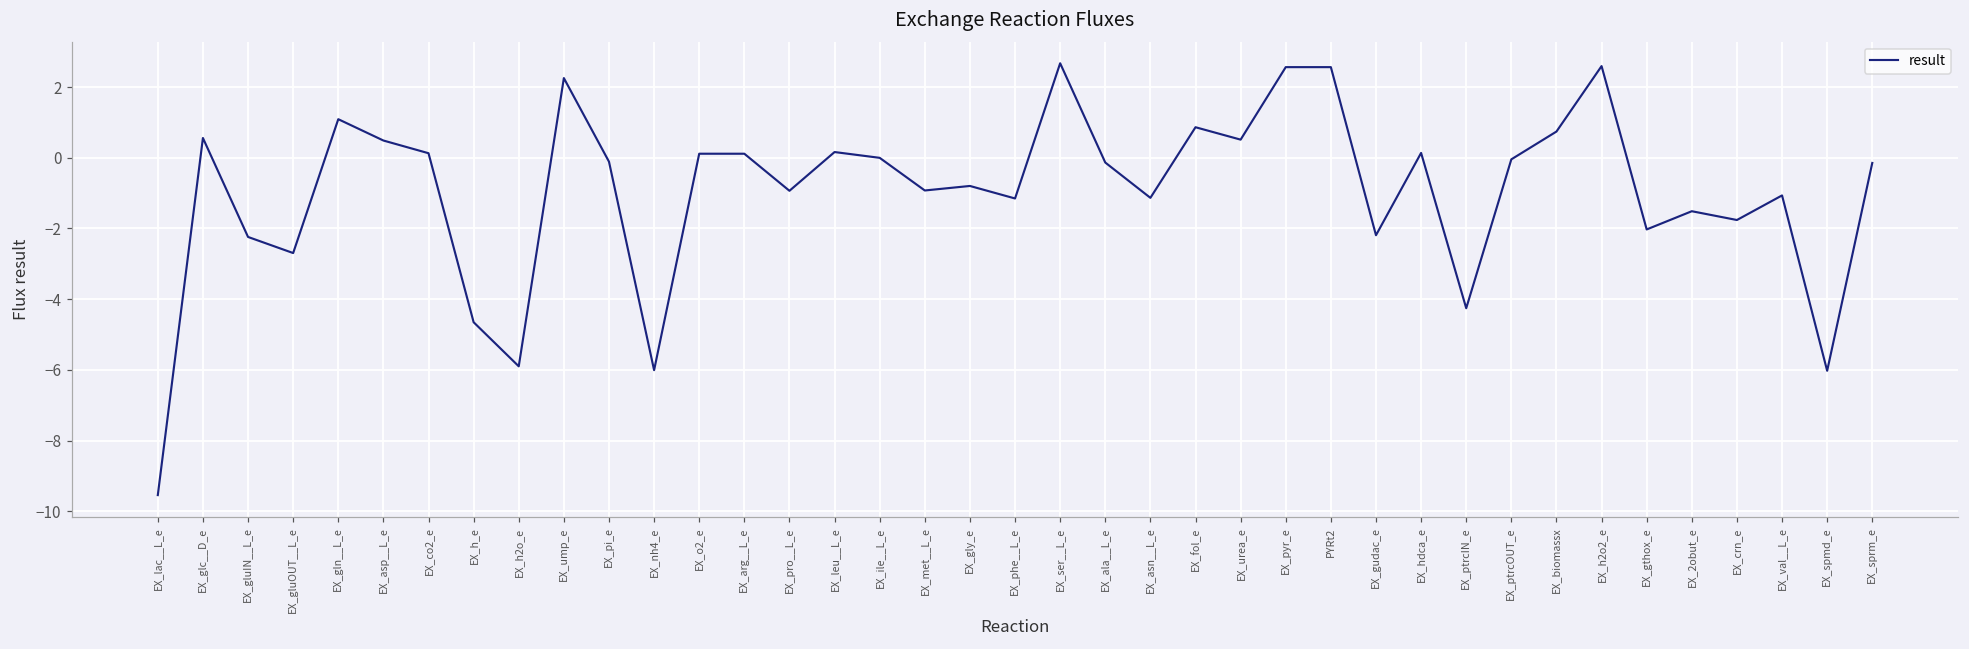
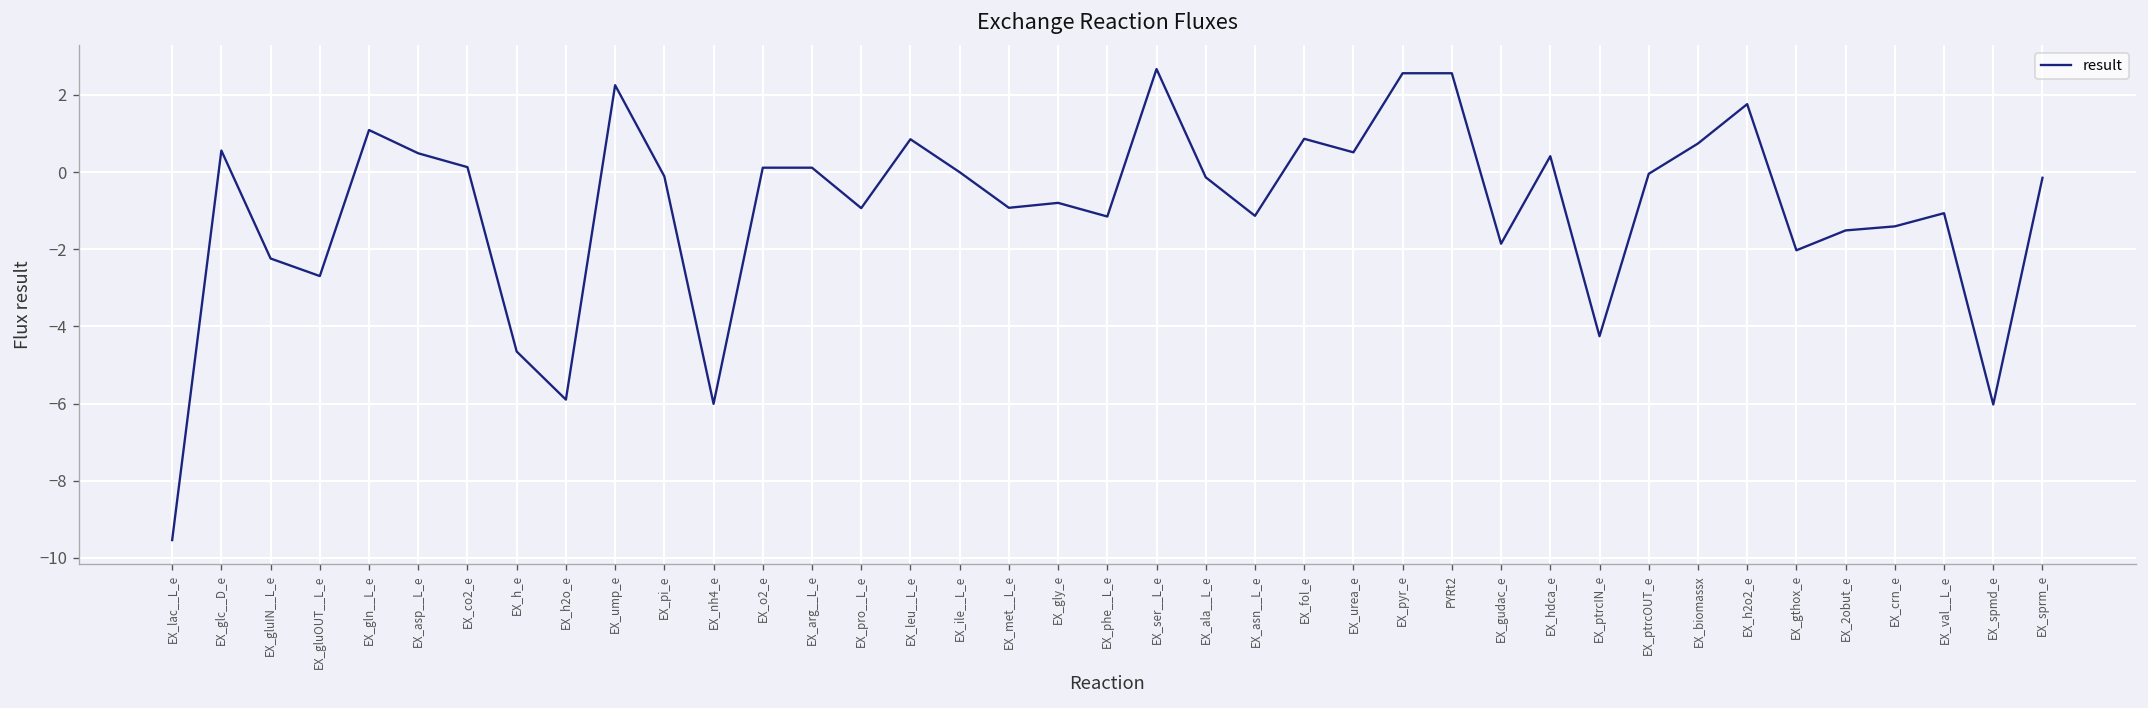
  {
    "EX_lac__L_e": -9.5,
    "EX_glc__D_e": 0.6,
    "EX_gluIN__L_e": -2.2,
    "EX_gluOUT__L_e": -2.7,
    "EX_gln__L_e": 1.1,
    "EX_asp__L_e": 0.5,
    "EX_co2_e": 0.1,
    "EX_h_e": -4.7,
    "EX_h2o_e": -5.9,
    "EX_ump_e": 2.3,
    "EX_pi_e": -0.1,
    "EX_nh4_e": -6.0,
    "EX_o2_e": 0.1,
    "EX_arg__L_e": 0.1,
    "EX_pro__L_e": -0.9,
-   "EX_leu__L_e": 0.2,
+   "EX_leu__L_e": 0.9,
    "EX_ile__L_e": 0.0,
    "EX_met__L_e": -0.9,
    "EX_gly_e": -0.8,
    "EX_phe__L_e": -1.2,
    "EX_ser__L_e": 2.7,
    "EX_ala__L_e": -0.1,
    "EX_asn__L_e": -1.1,
    "EX_fol_e": 0.9,
    "EX_urea_e": 0.5,
    "EX_pyr_e": 2.6,
    "PYRt2": 2.6,
-   "EX_gudac_e": -2.2,
-   "EX_hdca_e": 0.1,
+   "EX_gudac_e": -1.9,
+   "EX_hdca_e": 0.4,
    "EX_ptrcIN_e": -4.3,
    "EX_ptrcOUT_e": 0.0,
    "EX_biomassx": 0.7,
-   "EX_h2o2_e": 2.6,
+   "EX_h2o2_e": 1.8,
    "EX_gthox_e": -2.0,
    "EX_2obut_e": -1.5,
-   "EX_crn_e": -1.8,
+   "EX_crn_e": -1.4,
    "EX_val__L_e": -1.1,
    "EX_spmd_e": -6.0,
    "EX_sprm_e": -0.1
  }
